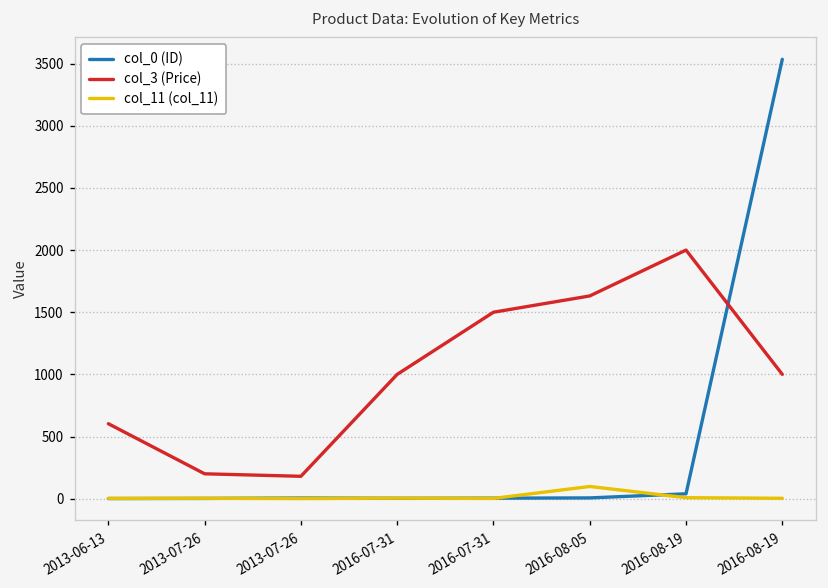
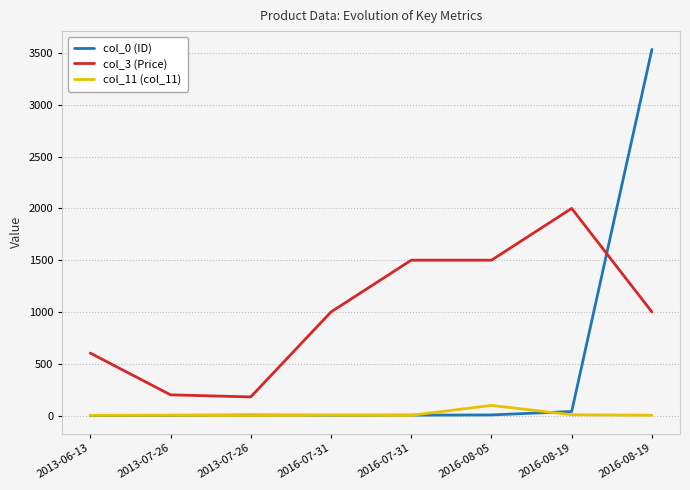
  {
    "col_0 (ID)": {
      "2016-08-05": 10
    },
    "col_3 (Price)": {
      "2013-06-13": 600,
-     "2016-08-05": 1630
+     "2016-08-05": 1500
    },
    "col_11 (col_11)": {
      "2016-08-05": 100
    }
  }
